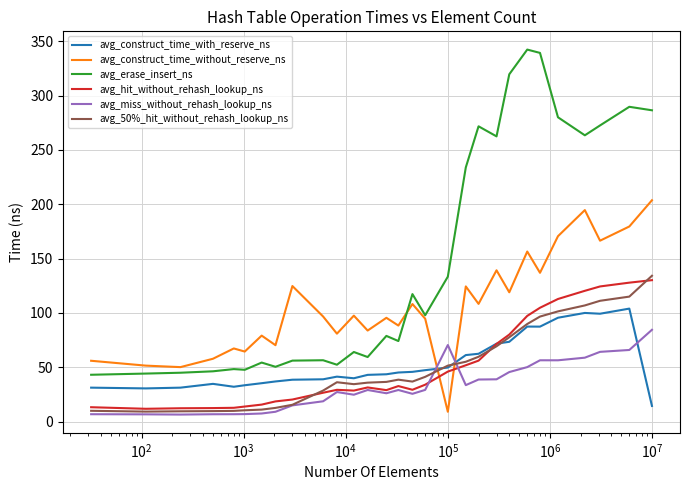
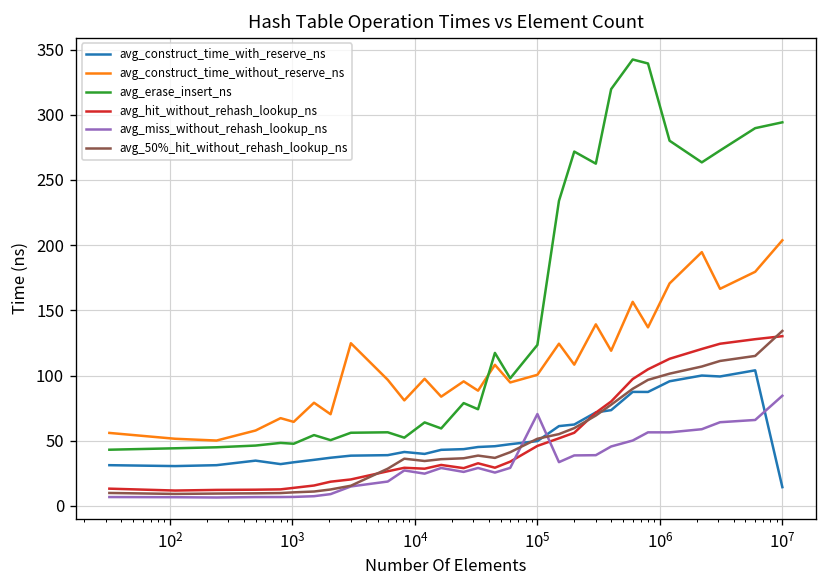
  {
    "avg_construct_time_with_reserve_ns": {
      "10^7": 14
    },
    "avg_construct_time_without_reserve_ns": {
-     "10^5": 9,
+     "10^5": 101,
      "10^7": 204
    },
    "avg_erase_insert_ns": {
-     "10^5": 133,
-     "10^7": 287
+     "10^5": 123,
+     "10^7": 294
    },
    "avg_hit_without_rehash_lookup_ns": {
      "10^5": 46,
      "10^7": 130
    },
    "avg_miss_without_rehash_lookup_ns": {
      "10^5": 70,
      "10^7": 84
    },
    "avg_50%_hit_without_rehash_lookup_ns": {
      "10^7": 134
    }
  }
